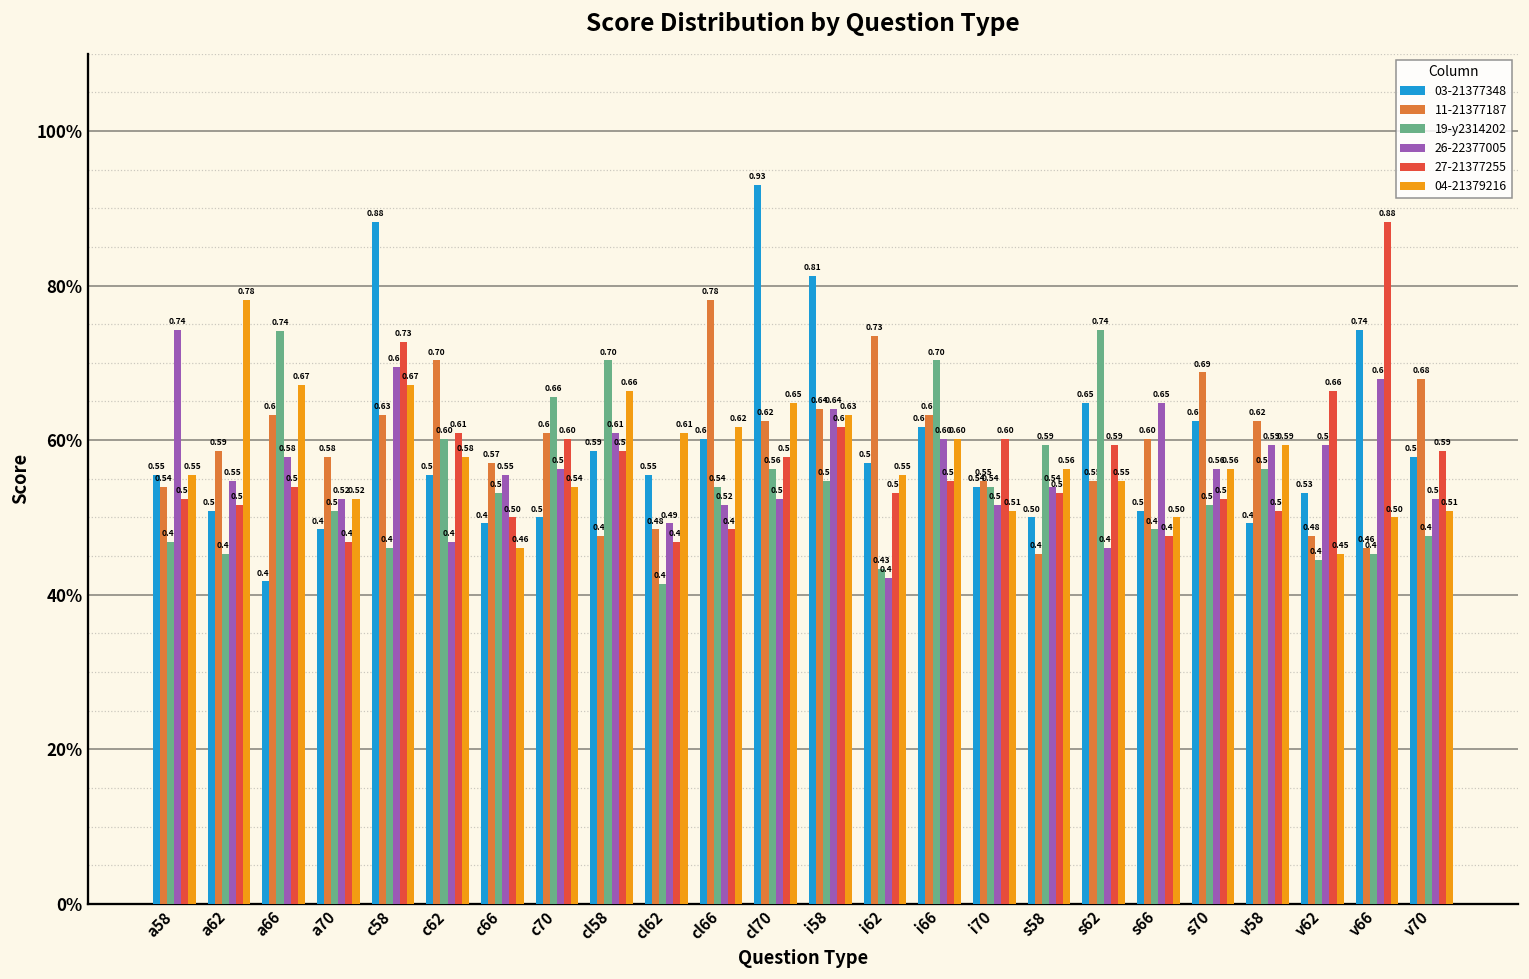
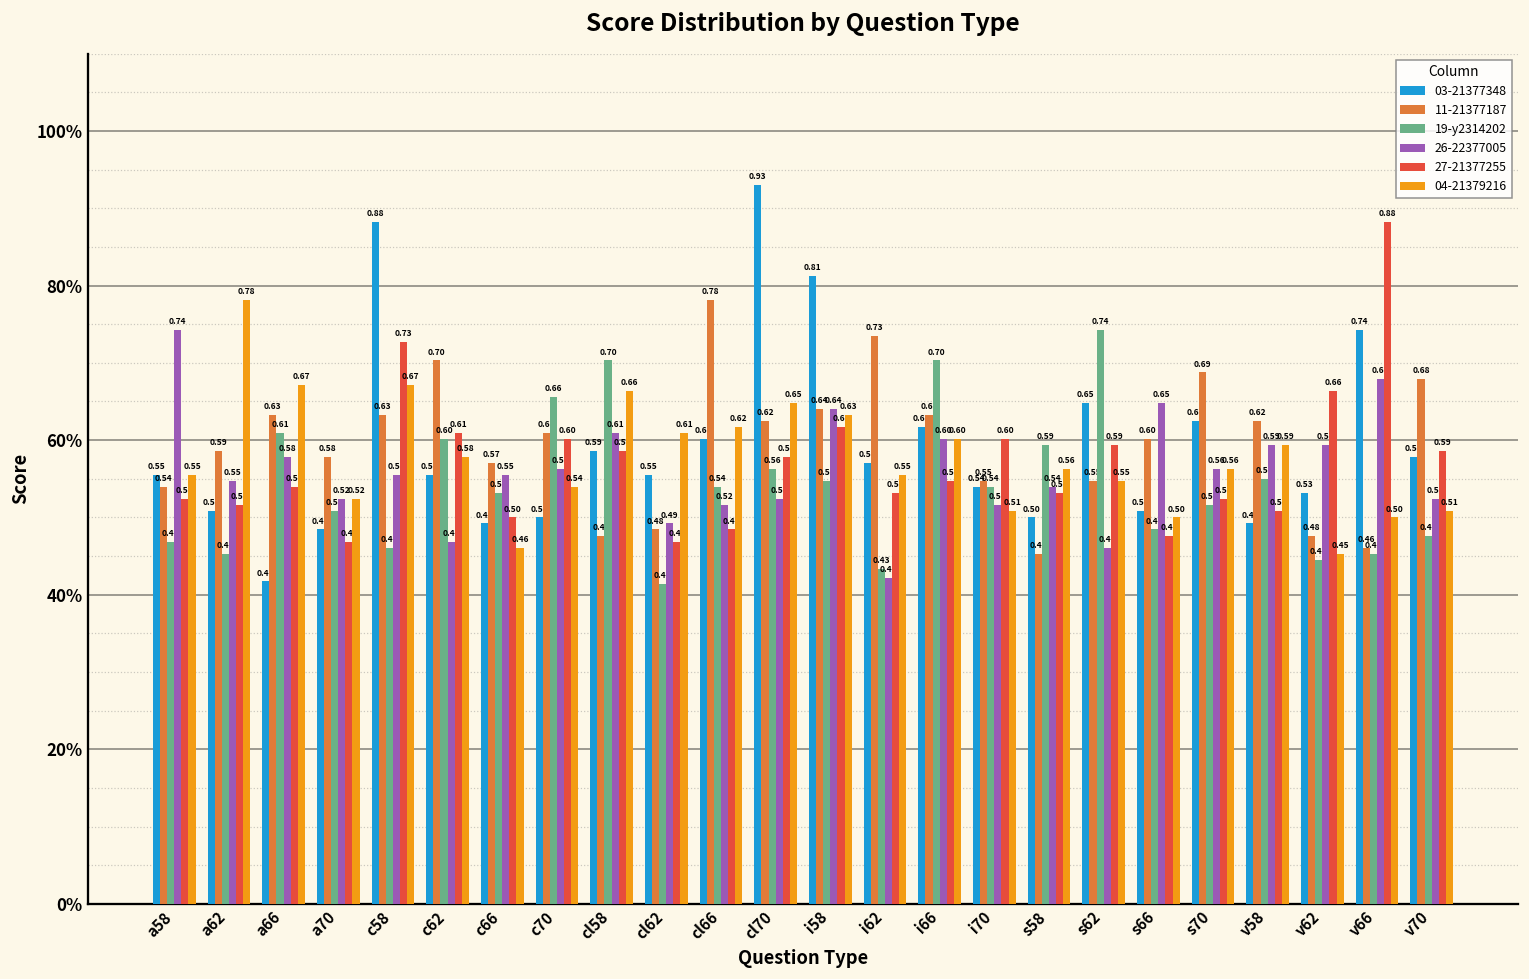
  {
    "03-21377348": {
      "a58": 0.55,
      "a62": 0.51,
      "a66": 0.42,
      "a70": 0.48,
      "c58": 0.88,
      "c62": 0.55,
      "c66": 0.49,
      "c70": 0.50,
      "cl58": 0.59,
      "cl62": 0.55,
      "cl66": 0.60,
      "cl70": 0.93,
      "i58": 0.81,
      "i62": 0.57,
      "i66": 0.62,
      "s58": 0.50,
      "s62": 0.65,
      "s66": 0.51,
      "s70": 0.62,
      "v58": 0.49,
      "v62": 0.53,
      "v66": 0.74,
      "v70": 0.58
    },
    "19-y2314202": {
      "a58": 0.47,
      "a62": 0.45,
-     "a66": 0.74,
+     "a66": 0.61,
      "a70": 0.51,
      "c58": 0.46,
      "c62": 0.60,
      "c66": 0.53,
      "c70": 0.66,
      "cl58": 0.70,
      "cl62": 0.41,
      "cl66": 0.54,
      "cl70": 0.56,
      "i58": 0.55,
      "i62": 0.43,
      "i66": 0.70,
      "s58": 0.59,
      "s62": 0.74,
      "s66": 0.48,
      "s70": 0.52,
-     "v58": 0.56,
+     "v58": 0.55,
      "v62": 0.45,
      "v70": 0.48
    },
    "26-22377005": {
      "a58": 0.74,
      "a62": 0.55,
      "a66": 0.58,
-     "c58": 0.69,
+     "c58": 0.55,
      "c62": 0.47,
      "c66": 0.55,
      "c70": 0.56,
      "cl58": 0.61,
      "cl62": 0.49,
      "cl66": 0.52,
      "cl70": 0.52,
      "i62": 0.42,
      "i70": 0.52,
      "s62": 0.46,
      "s66": 0.65,
      "v62": 0.59,
      "v66": 0.68,
      "v70": 0.52
    }
  }
